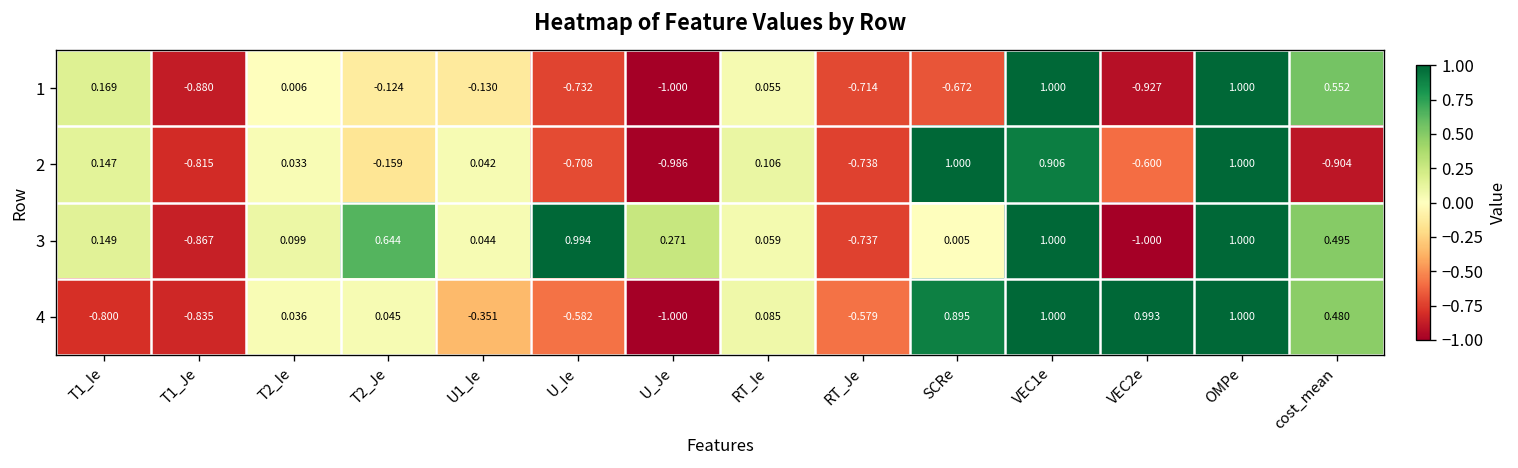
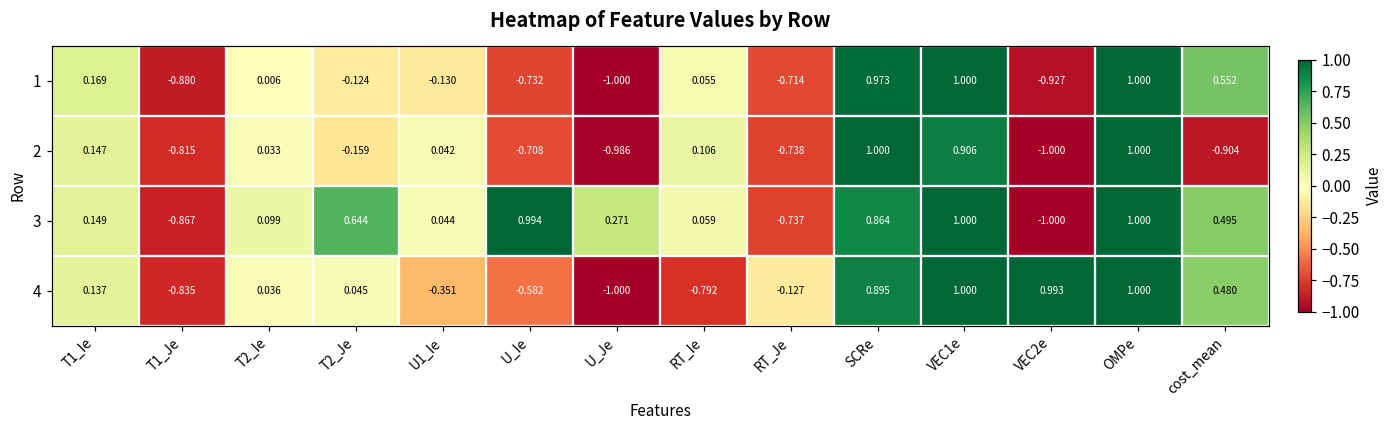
  {
    "1": {
      "T1_Ie": 0.169,
      "T1_Je": -0.880,
      "T2_Ie": 0.006,
      "T2_Je": -0.124,
      "U1_Ie": -0.130,
      "U_Ie": -0.732,
      "U_Je": -1.000,
      "RT_Ie": 0.055,
      "RT_Je": -0.714,
-     "SCRe": -0.672,
+     "SCRe": 0.973,
      "VEC1e": 1.000,
      "VEC2e": -0.927,
      "OMPe": 1.000,
      "cost_mean": 0.552
    },
    "2": {
      "T1_Ie": 0.147,
      "T1_Je": -0.815,
      "T2_Ie": 0.033,
      "T2_Je": -0.159,
      "U1_Ie": 0.042,
      "U_Ie": -0.708,
      "U_Je": -0.986,
      "RT_Ie": 0.106,
      "RT_Je": -0.738,
      "SCRe": 1.000,
      "VEC1e": 0.906,
-     "VEC2e": -0.600,
+     "VEC2e": -1.000,
      "OMPe": 1.000,
      "cost_mean": -0.904
    },
    "3": {
      "T1_Ie": 0.149,
      "T1_Je": -0.867,
      "T2_Ie": 0.099,
      "T2_Je": 0.644,
      "U1_Ie": 0.044,
      "U_Ie": 0.994,
      "U_Je": 0.271,
      "RT_Ie": 0.059,
      "RT_Je": -0.737,
-     "SCRe": 0.005,
+     "SCRe": 0.864,
      "VEC1e": 1.000,
      "VEC2e": -1.000,
      "OMPe": 1.000,
      "cost_mean": 0.495
    },
    "4": {
-     "T1_Ie": -0.800,
+     "T1_Ie": 0.137,
      "T1_Je": -0.835,
      "T2_Ie": 0.036,
      "T2_Je": 0.045,
      "U1_Ie": -0.351,
      "U_Ie": -0.582,
      "U_Je": -1.000,
-     "RT_Ie": 0.085,
-     "RT_Je": -0.579,
+     "RT_Ie": -0.792,
+     "RT_Je": -0.127,
      "SCRe": 0.895,
      "VEC1e": 1.000,
      "VEC2e": 0.993,
      "OMPe": 1.000,
      "cost_mean": 0.480
    }
  }
